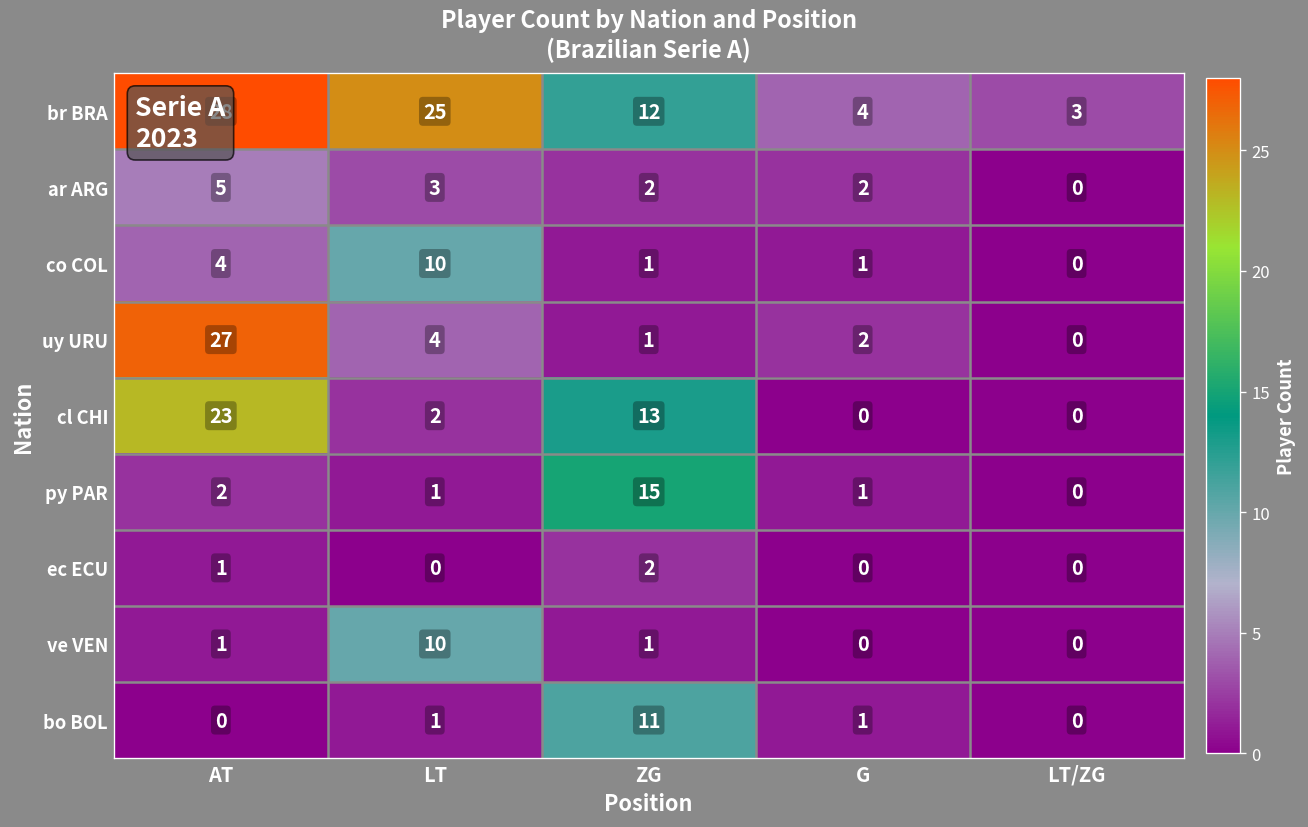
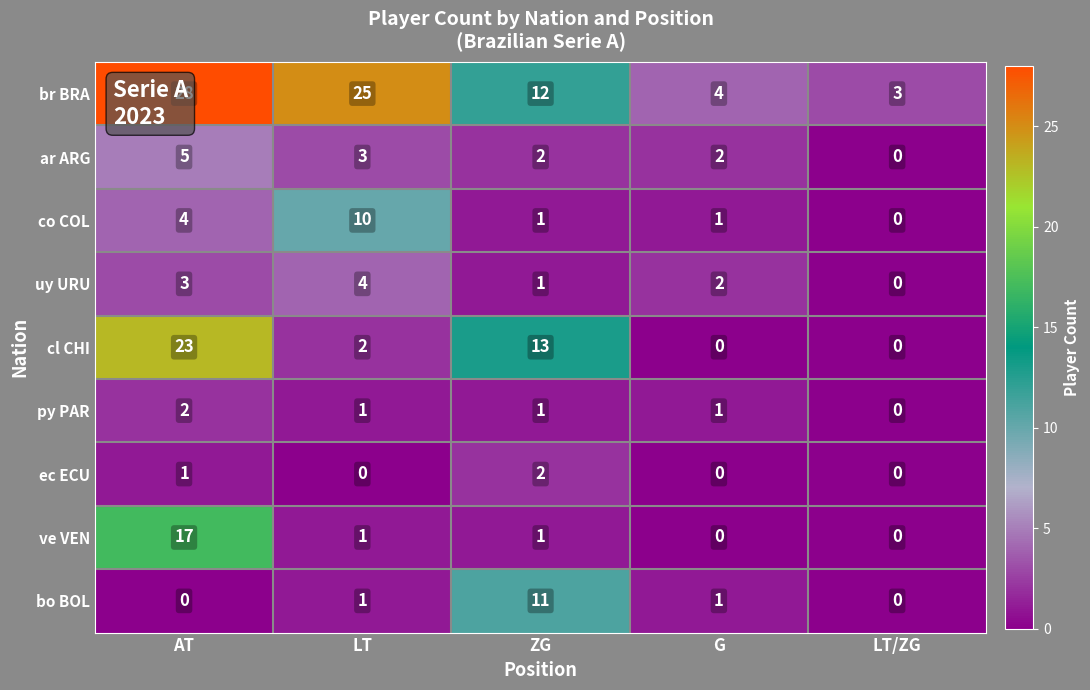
  {
    "uy URU": {
-     "AT": 27
+     "AT": 3
    },
    "py PAR": {
-     "ZG": 15
+     "ZG": 1
    },
    "ve VEN": {
-     "AT": 1,
-     "LT": 10
+     "AT": 17,
+     "LT": 1
    }
  }
